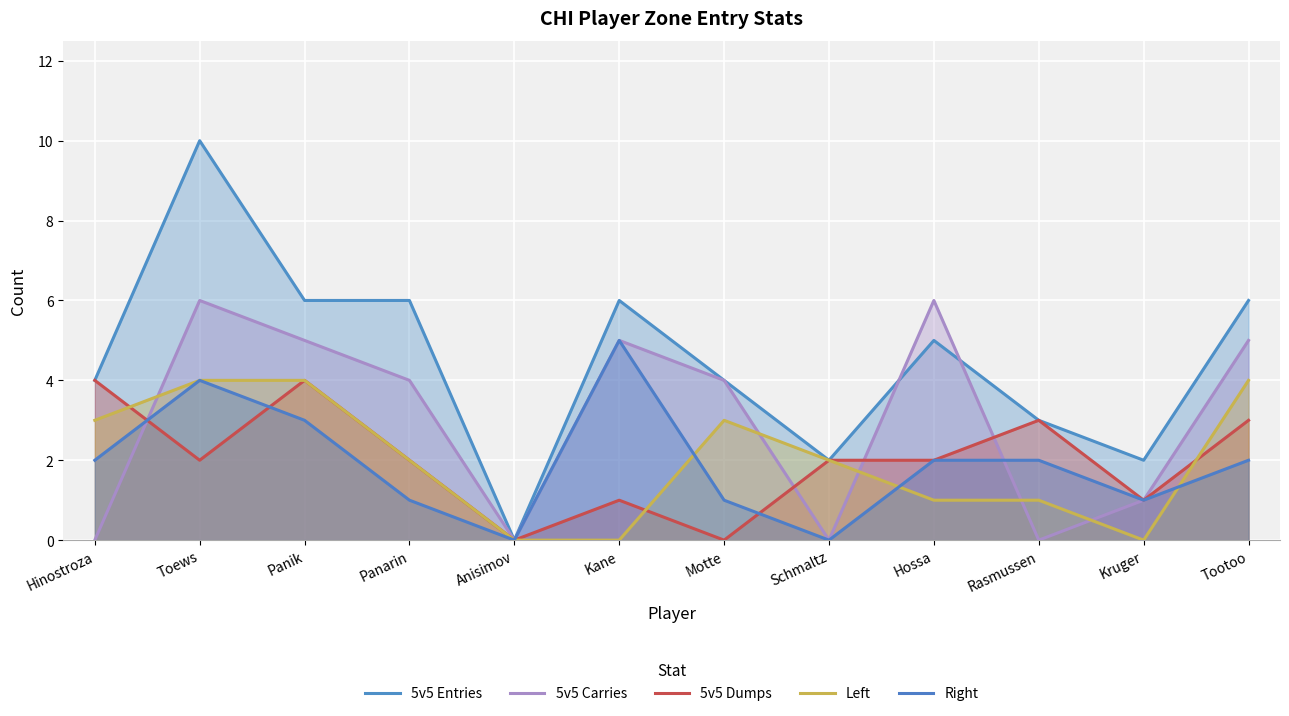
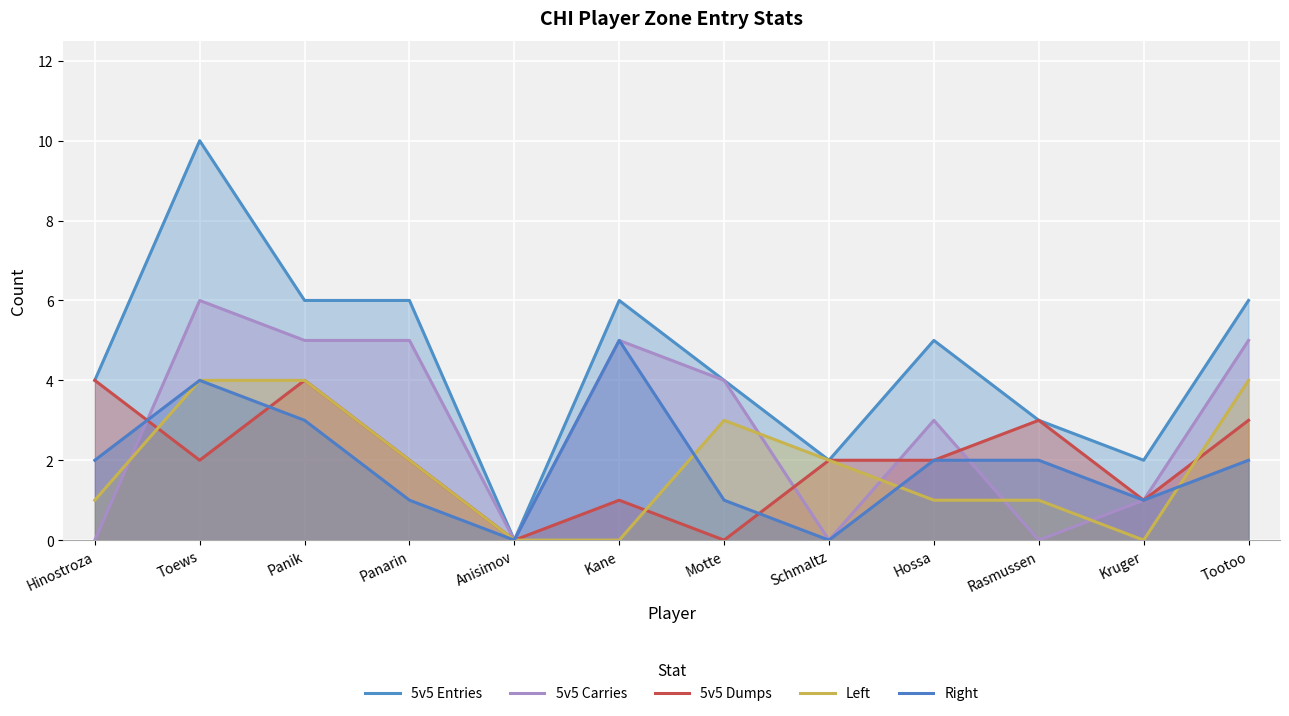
  {
    "5v5 Carries": {
      "Hinostroza": 0,
      "Toews": 6,
      "Panik": 5,
-     "Panarin": 4,
-     "Hossa": 6,
+     "Panarin": 5,
+     "Hossa": 3,
      "Rasmussen": 0,
      "Tootoo": 5
    },
    "5v5 Dumps": {
      "Toews": 2,
      "Kane": 1,
      "Motte": 0,
      "Tootoo": 3
    },
    "Left": {
-     "Hinostroza": 3,
+     "Hinostroza": 1,
      "Kane": 0,
      "Motte": 3,
      "Hossa": 1,
      "Rasmussen": 1,
      "Kruger": 0,
      "Tootoo": 4
    }
  }
